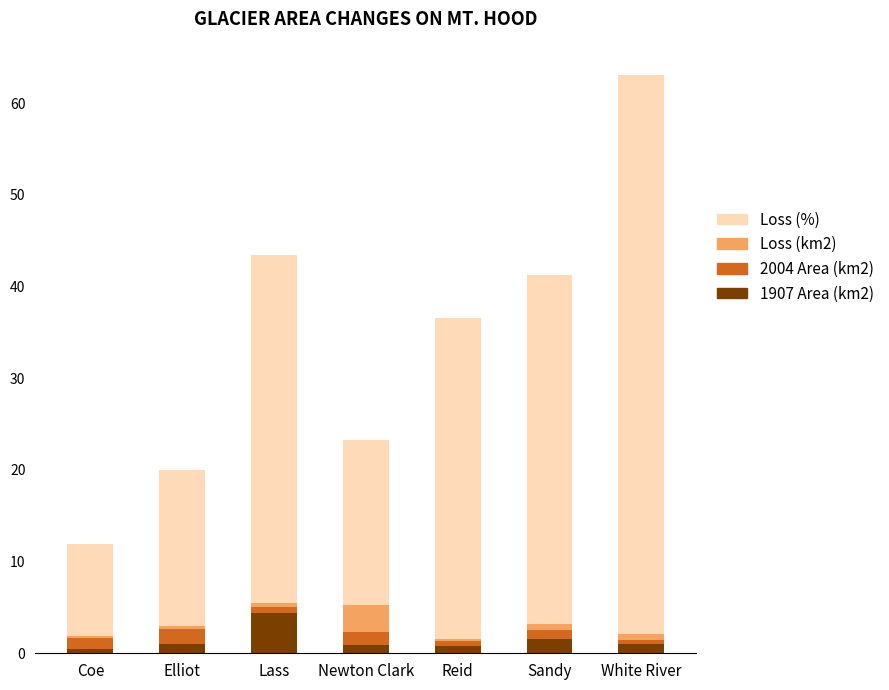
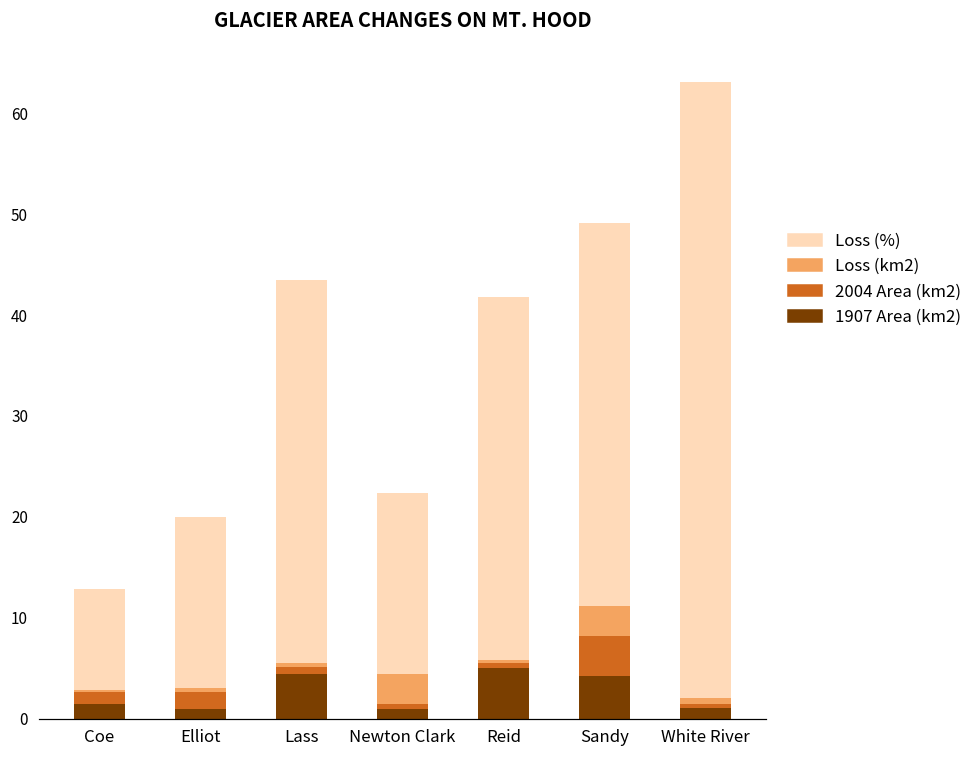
  {
    "1907 Area (km2)": {
-     "Coe": 0,
+     "Coe": 1,
      "Elliot": 1,
      "Lass": 4,
      "Newton Clark": 1,
-     "Reid": 1,
-     "Sandy": 2,
+     "Reid": 5,
+     "Sandy": 4,
      "White River": 1
    },
    "2004 Area (km2)": {
      "Coe": 1,
      "Elliot": 2,
      "Lass": 1,
-     "Newton Clark": 1.4,
+     "Newton Clark": 0.5,
      "Reid": 1,
-     "Sandy": 1,
+     "Sandy": 4,
      "White River": 0
    },
    "Loss (km2)": {
      "Elliot": 0,
      "Lass": 0,
      "Newton Clark": 3,
      "Reid": 0,
-     "Sandy": 1,
+     "Sandy": 3,
      "White River": 1
    },
    "Loss (%)": {
      "Coe": 10,
      "Elliot": 17,
      "Lass": 38,
      "Newton Clark": 18,
-     "Reid": 35,
+     "Reid": 36,
      "Sandy": 38,
      "White River": 61
    }
  }
